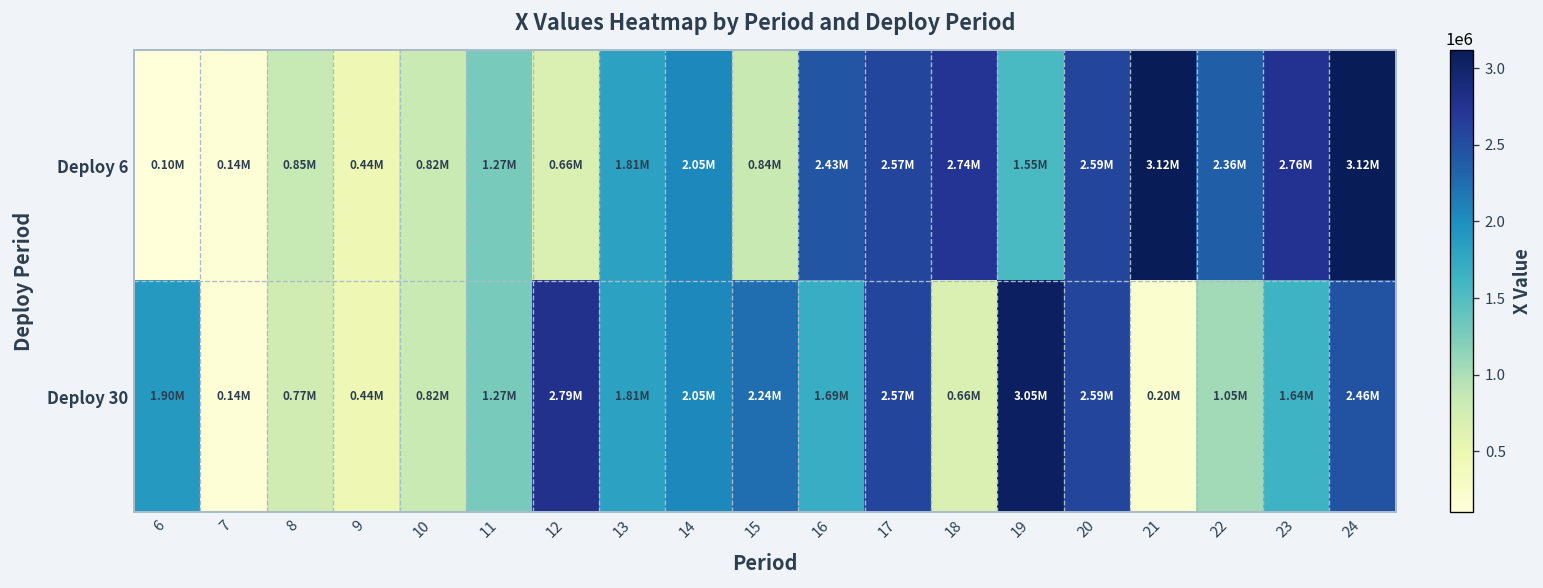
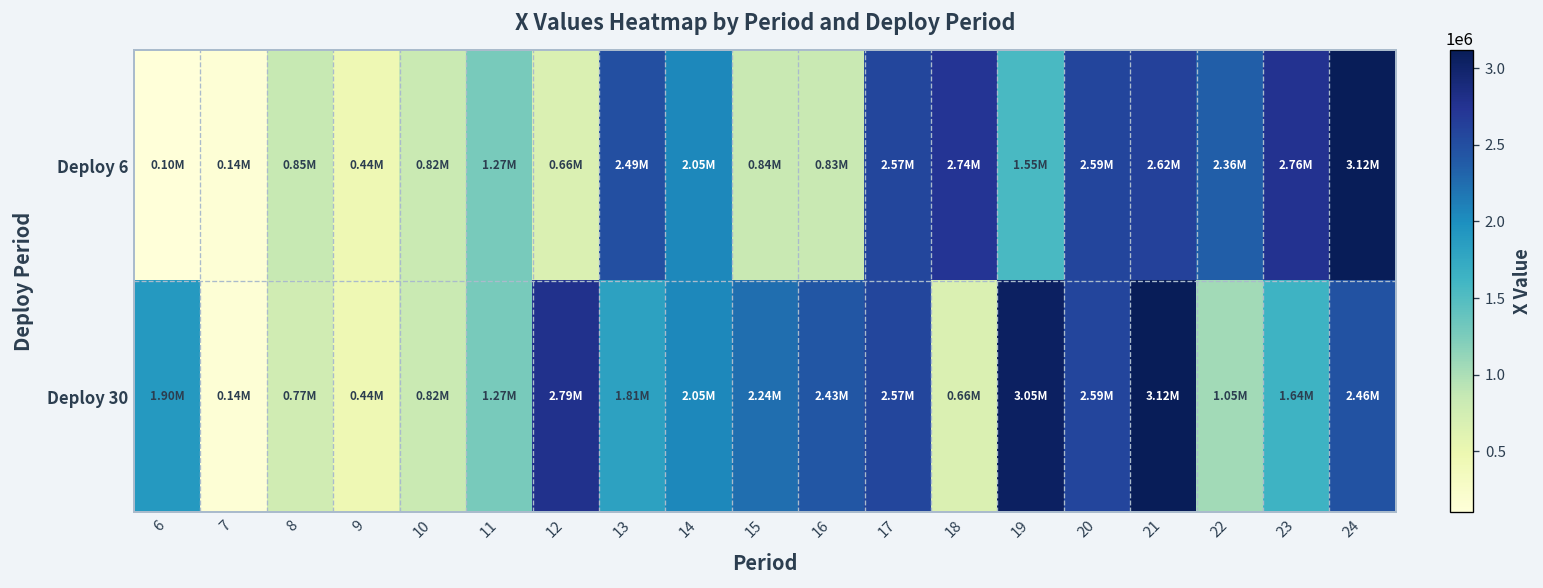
  {
    "Deploy 6": {
      "6": "0.10M",
      "7": "0.14M",
      "8": "0.85M",
      "9": "0.44M",
      "10": "0.82M",
      "11": "1.27M",
      "12": "0.66M",
-     "13": "1.81M",
+     "13": "2.49M",
      "14": "2.05M",
      "15": "0.84M",
-     "16": "2.43M",
+     "16": "0.83M",
      "17": "2.57M",
      "18": "2.74M",
      "19": "1.55M",
      "20": "2.59M",
-     "21": "3.12M",
+     "21": "2.62M",
      "22": "2.36M",
      "23": "2.76M",
      "24": "3.12M"
    },
    "Deploy 30": {
      "6": "1.90M",
      "7": "0.14M",
      "8": "0.77M",
      "9": "0.44M",
      "10": "0.82M",
      "11": "1.27M",
      "12": "2.79M",
      "13": "1.81M",
      "14": "2.05M",
      "15": "2.24M",
-     "16": "1.69M",
+     "16": "2.43M",
      "17": "2.57M",
      "18": "0.66M",
      "19": "3.05M",
      "20": "2.59M",
-     "21": "0.20M",
+     "21": "3.12M",
      "22": "1.05M",
      "23": "1.64M",
      "24": "2.46M"
    }
  }
